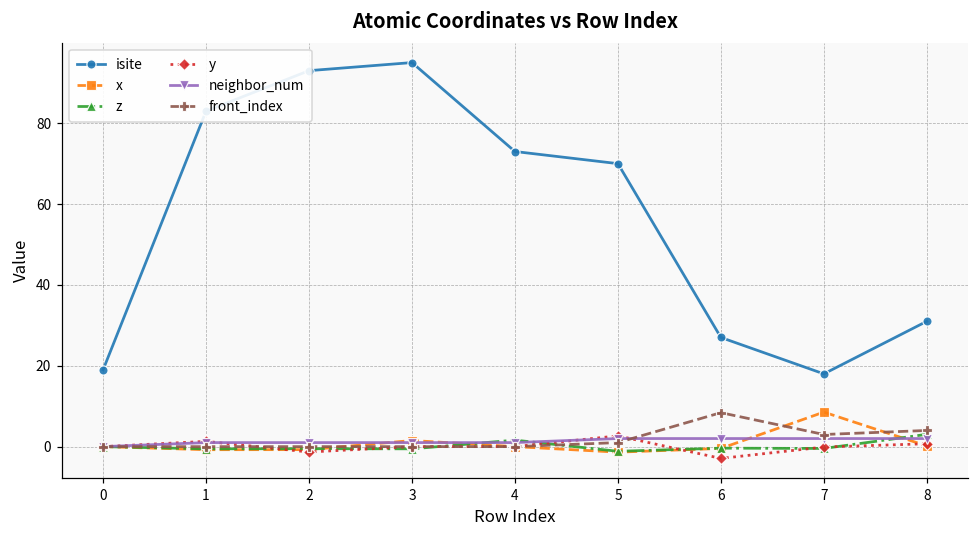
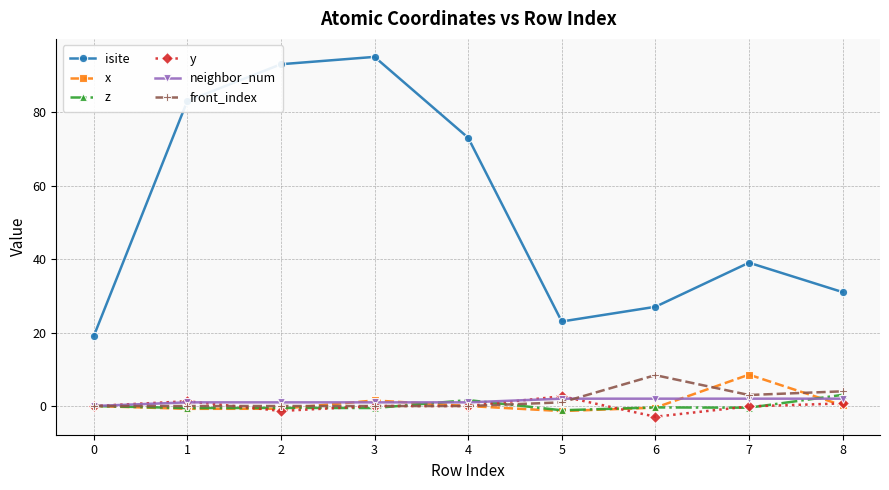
  {
    "isite": {
      "0": 19,
      "3": 95,
      "4": 73,
-     "5": 70,
+     "5": 23,
      "6": 27,
-     "7": 18,
+     "7": 39,
      "8": 31
    },
    "x": {
      "7": 9
    },
    "z": {
      "8": 3
    },
    "y": {
      "6": -3
    },
    "neighbor_num": {
      "2": 1,
      "6": 2,
      "7": 2,
      "8": 2
    },
    "front_index": {
      "5": 1,
      "6": 8,
      "7": 3,
      "8": 4
    }
  }
